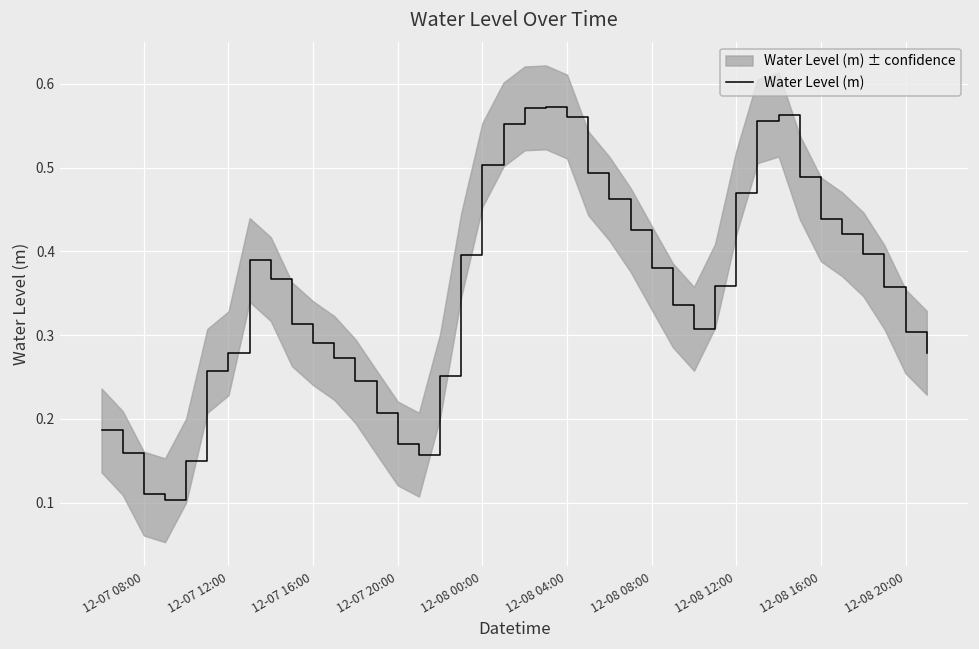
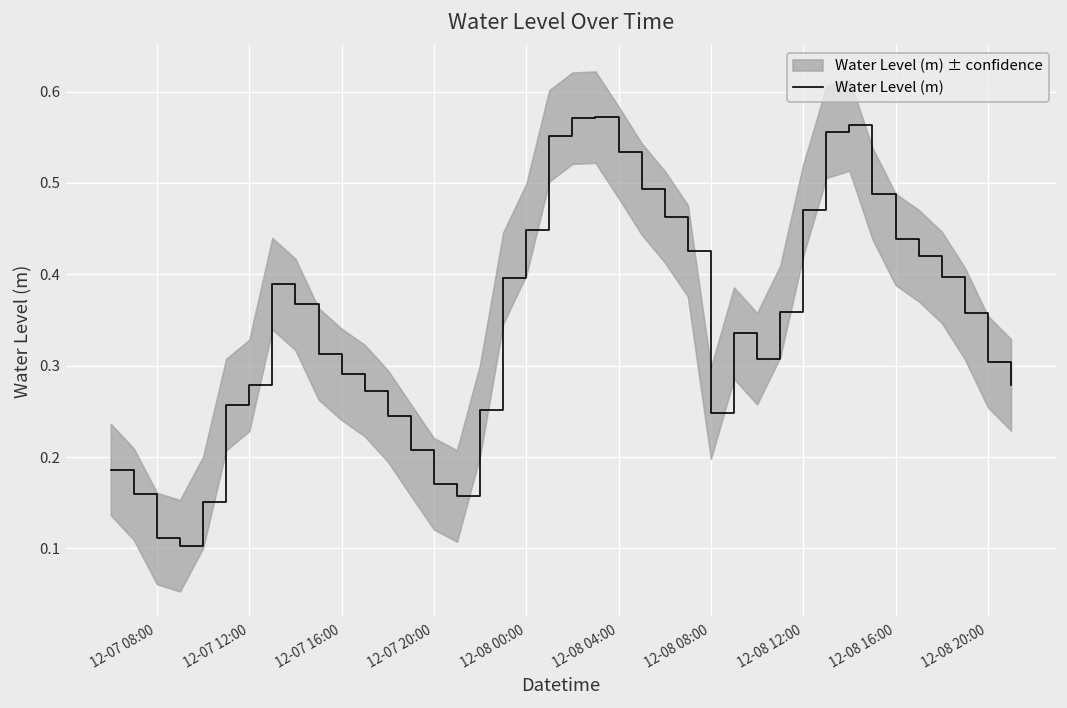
  {
    "Water Level (m)": {
      "12-07 08:00": 0.11,
      "12-07 12:00": 0.28,
      "12-07 16:00": 0.29,
      "12-07 20:00": 0.17,
-     "12-08 00:00": 0.50,
-     "12-08 04:00": 0.56,
-     "12-08 08:00": 0.38,
+     "12-08 00:00": 0.45,
+     "12-08 04:00": 0.53,
+     "12-08 08:00": 0.25,
      "12-08 12:00": 0.47,
      "12-08 16:00": 0.44,
      "12-08 20:00": 0.30
    }
  }
